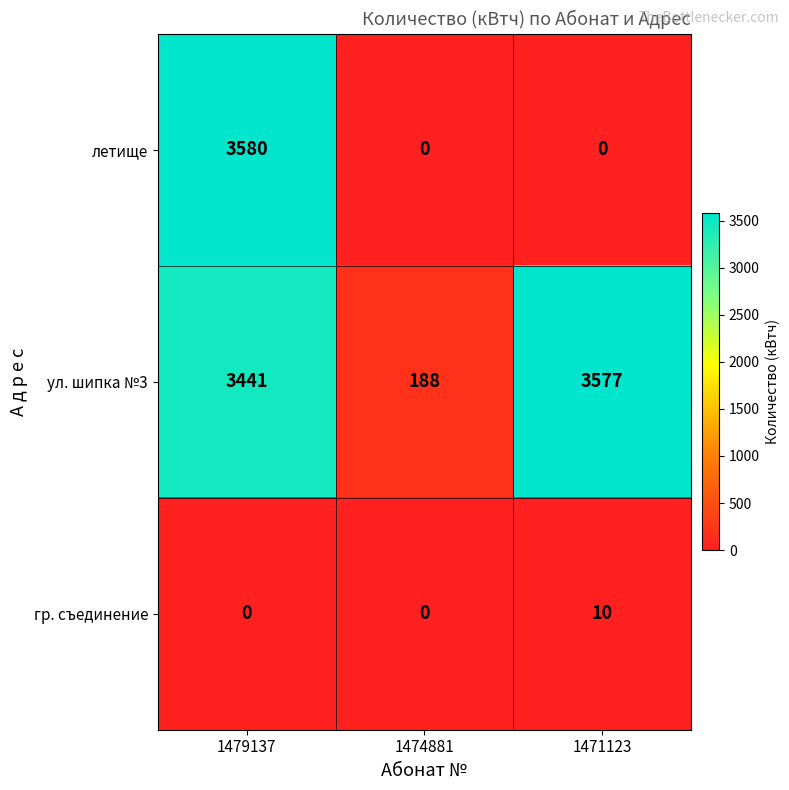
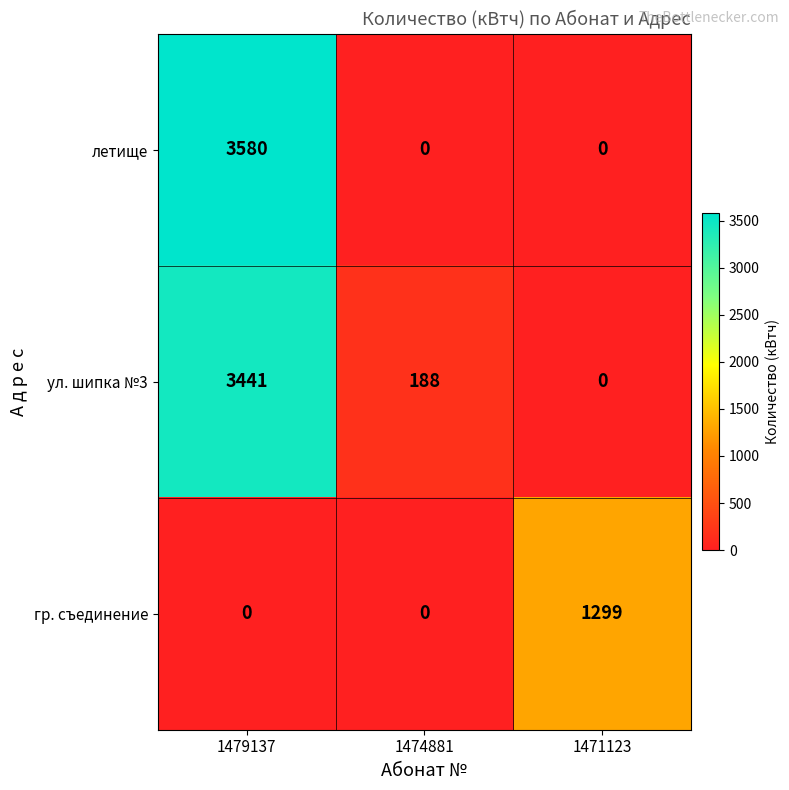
  {
    "летище": {
      "1479137": 3580,
      "1474881": 0,
      "1471123": 0
    },
    "ул. шипка №3": {
      "1479137": 3441,
      "1474881": 188,
-     "1471123": 3577
+     "1471123": 0
    },
    "гр. съединение": {
      "1479137": 0,
      "1474881": 0,
-     "1471123": 10
+     "1471123": 1299
    }
  }
